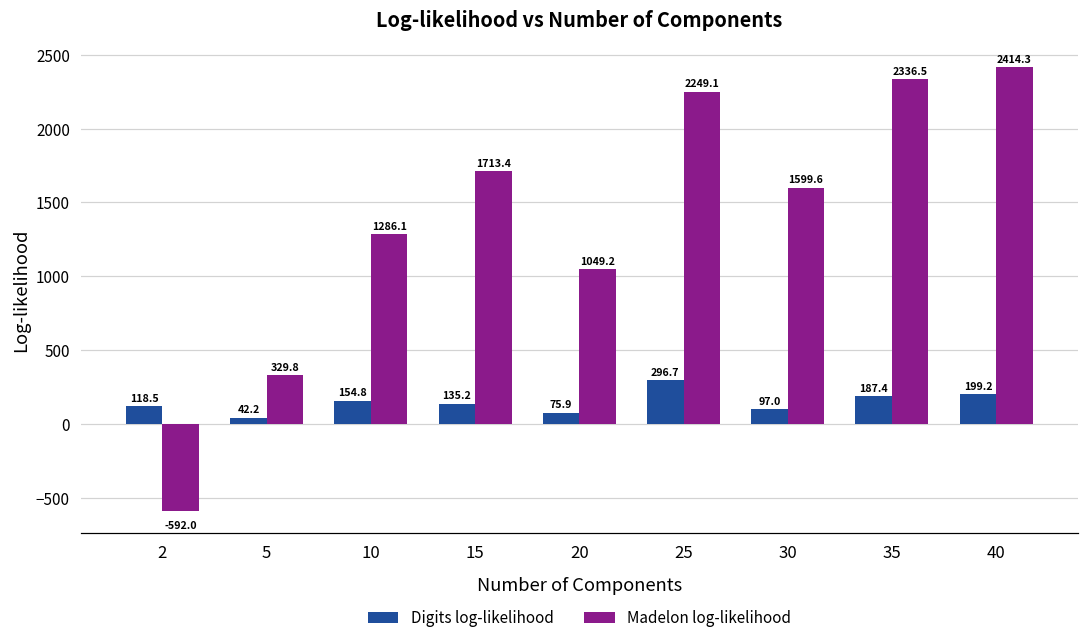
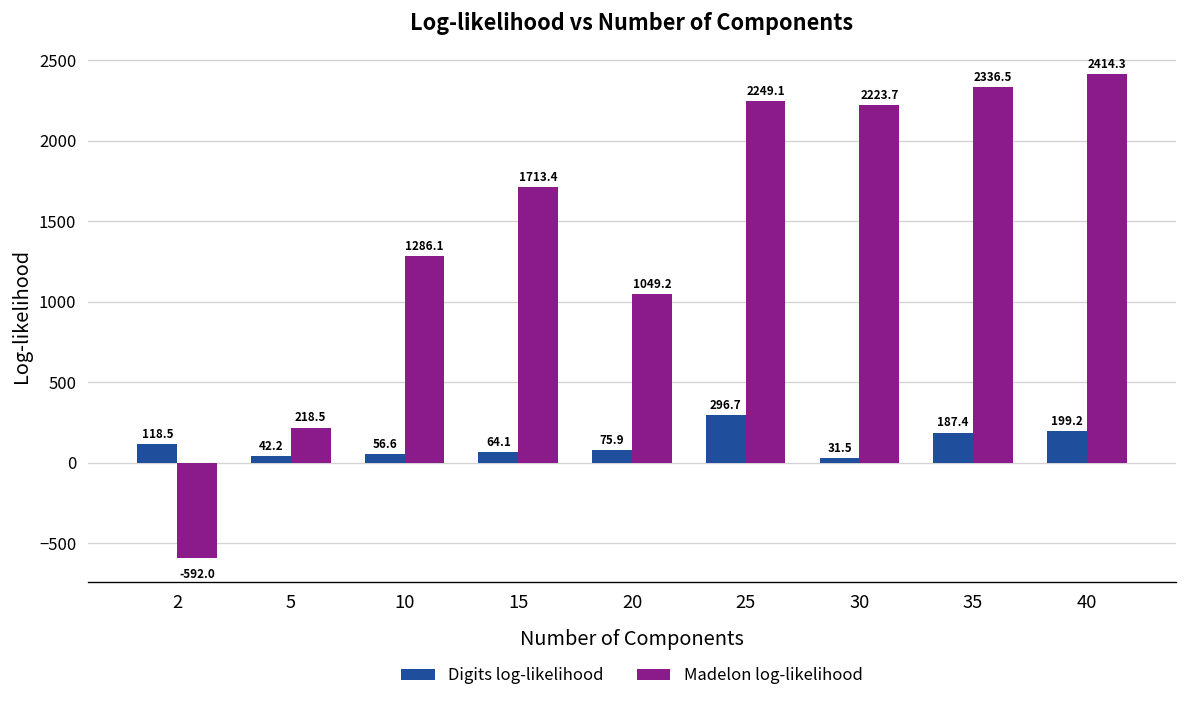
  {
    "Digits log-likelihood": {
      "2": 118.5,
      "5": 42.2,
-     "10": 154.8,
-     "15": 135.2,
+     "10": 56.6,
+     "15": 64.1,
      "20": 75.9,
      "25": 296.7,
-     "30": 97.0,
+     "30": 31.5,
      "35": 187.4,
      "40": 199.2
    },
    "Madelon log-likelihood": {
      "2": -592.0,
-     "5": 329.8,
+     "5": 218.5,
      "10": 1286.1,
      "15": 1713.4,
      "20": 1049.2,
      "25": 2249.1,
-     "30": 1599.6,
+     "30": 2223.7,
      "35": 2336.5,
      "40": 2414.3
    }
  }
